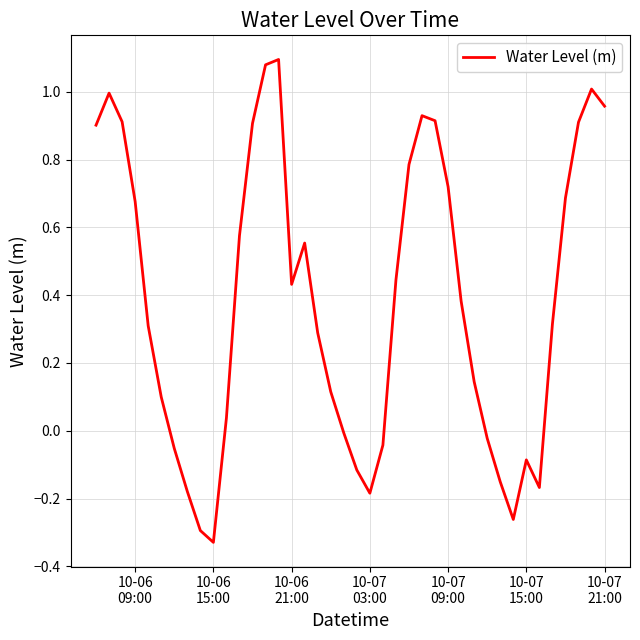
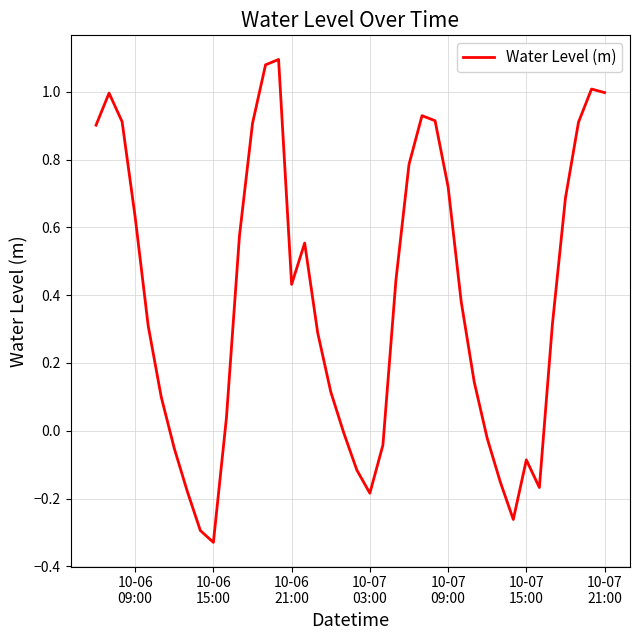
  {
-   "10-06 09:00": 0.68,
+   "10-06 09:00": 0.63,
    "10-06 15:00": -0.33,
    "10-06 21:00": 0.43,
    "10-07 03:00": -0.18,
    "10-07 09:00": 0.72,
    "10-07 15:00": -0.09,
-   "10-07 21:00": 0.96
+   "10-07 21:00": 1.00
  }
